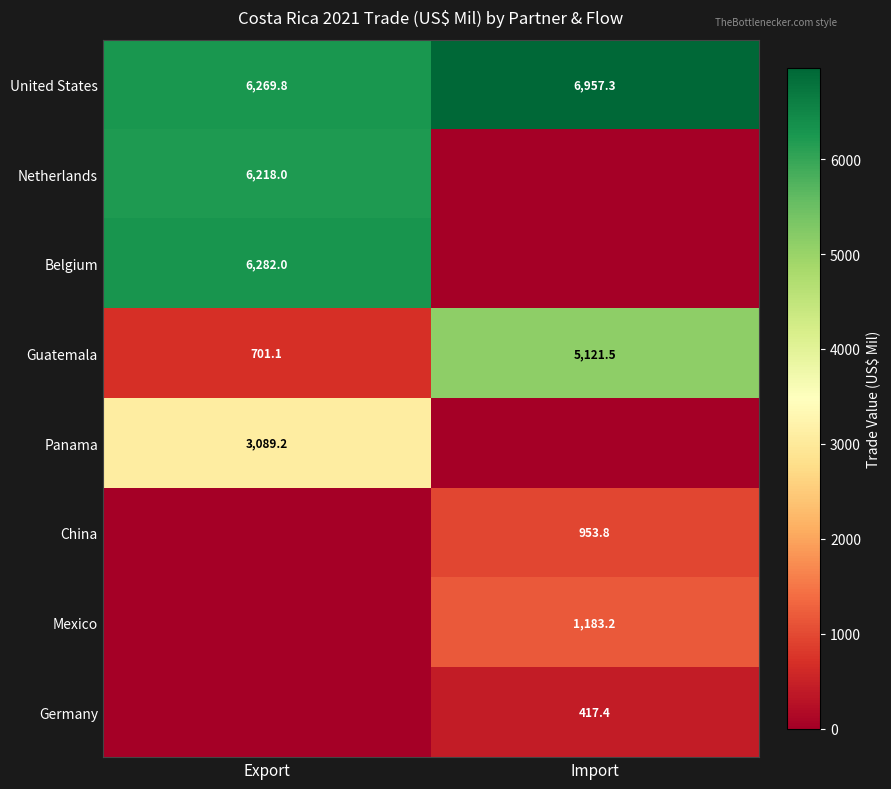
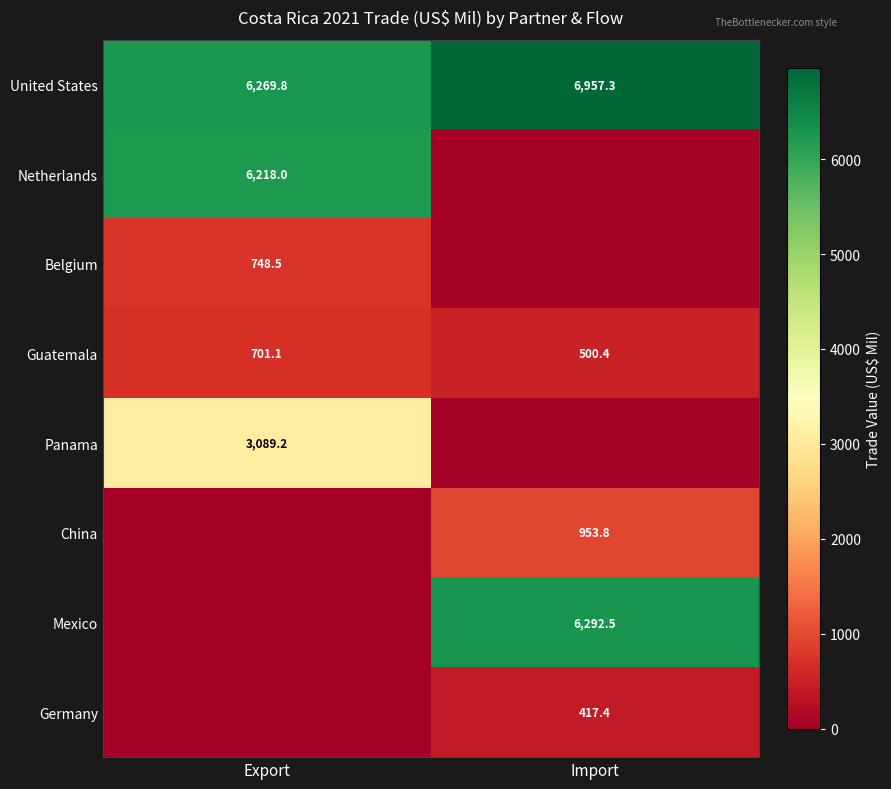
  {
    "United States": {
      "Export": "6,269.8",
      "Import": "6,957.3"
    },
    "Netherlands": {
      "Export": "6,218.0"
    },
    "Belgium": {
-     "Export": "6,282.0"
+     "Export": "748.5"
    },
    "Guatemala": {
      "Export": "701.1",
-     "Import": "5,121.5"
+     "Import": "500.4"
    },
    "Panama": {
      "Export": "3,089.2"
    },
    "China": {
      "Import": "953.8"
    },
    "Mexico": {
-     "Import": "1,183.2"
+     "Import": "6,292.5"
    },
    "Germany": {
      "Import": "417.4"
    }
  }
